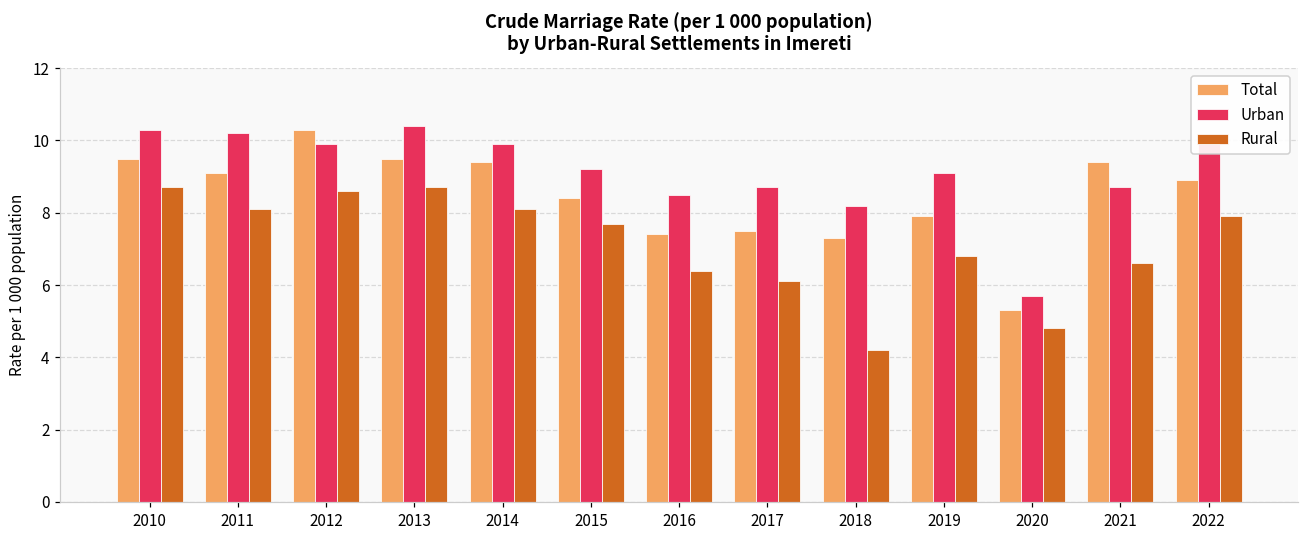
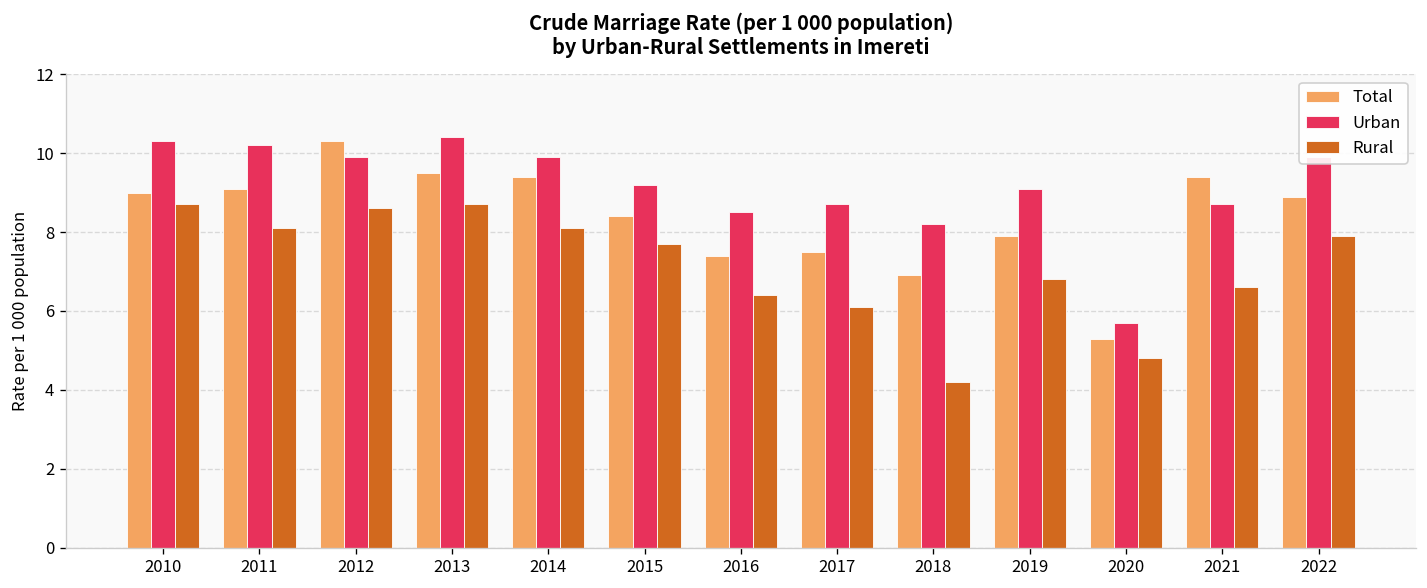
  {
    "Total": {
-     "2010": 9.5,
+     "2010": 9.0,
      "2011": 9.1,
      "2012": 10.3,
      "2013": 9.5,
      "2014": 9.4,
      "2015": 8.4,
      "2016": 7.4,
      "2017": 7.5,
-     "2018": 7.3,
+     "2018": 6.9,
      "2019": 7.9,
      "2020": 5.3,
      "2021": 9.4,
      "2022": 8.9
    },
    "Urban": {
      "2010": 10.3,
      "2011": 10.2,
      "2012": 9.9,
      "2013": 10.4,
      "2014": 9.9,
      "2015": 9.2,
      "2016": 8.5,
      "2017": 8.7,
      "2018": 8.2,
      "2019": 9.1,
      "2020": 5.7,
      "2021": 8.7
    },
    "Rural": {
      "2010": 8.7,
      "2011": 8.1,
      "2012": 8.6,
      "2013": 8.7,
      "2014": 8.1,
      "2015": 7.7,
      "2016": 6.4,
      "2017": 6.1,
      "2018": 4.2,
      "2019": 6.8,
      "2020": 4.8,
      "2021": 6.6,
      "2022": 7.9
    }
  }
